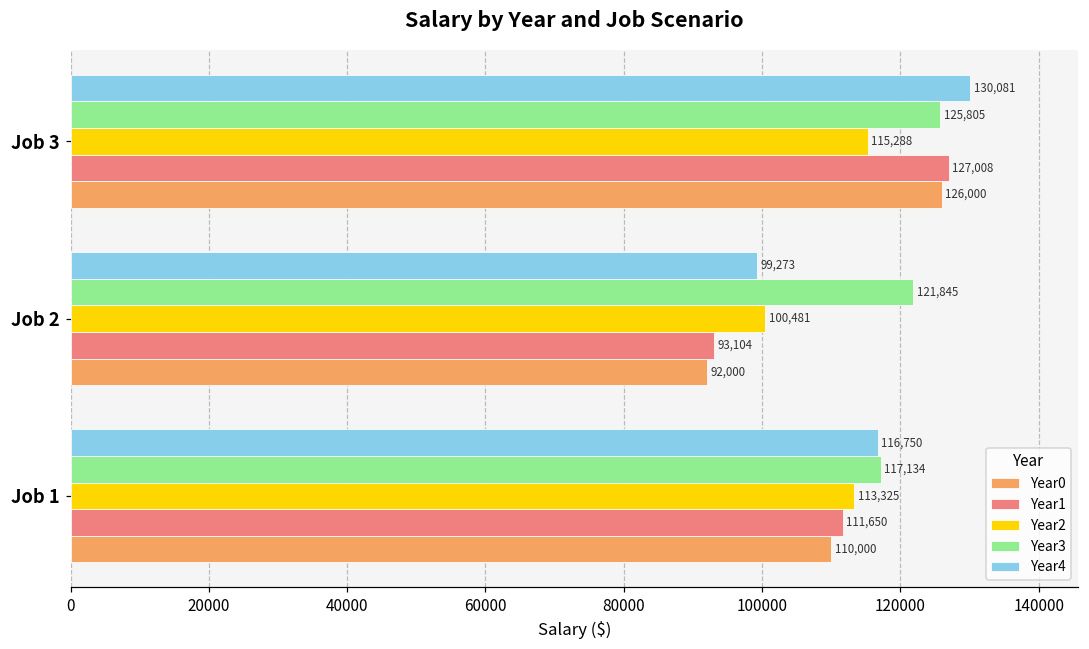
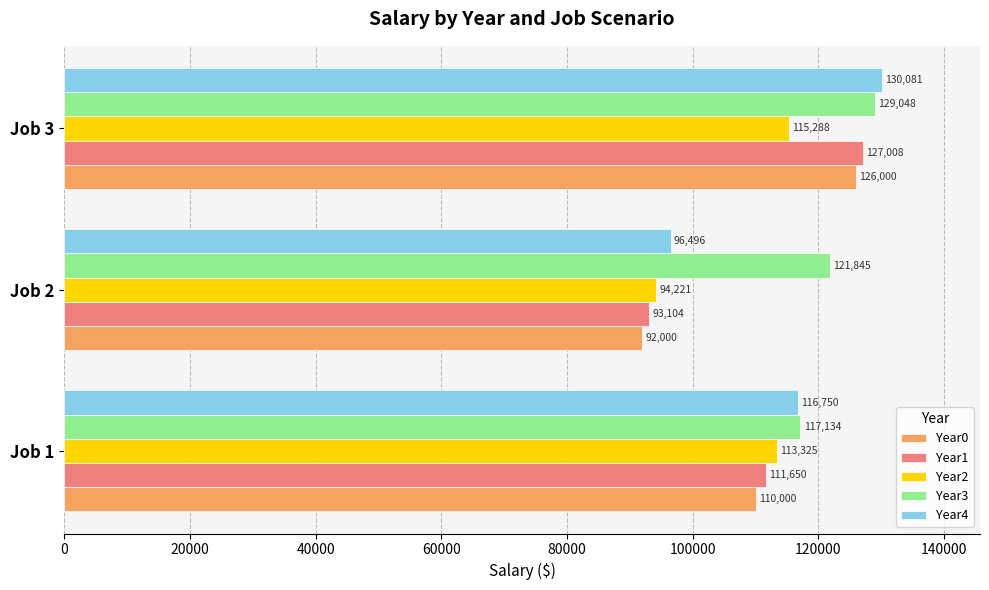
  {
    "Year2": {
      "Job 3": "115,288",
-     "Job 2": "100,481",
+     "Job 2": "94,221",
      "Job 1": "113,325"
    },
    "Year3": {
-     "Job 3": "125,805",
+     "Job 3": "129,048",
      "Job 2": "121,845",
      "Job 1": "117,134"
    },
    "Year4": {
      "Job 3": "130,081",
-     "Job 2": "99,273",
+     "Job 2": "96,496",
      "Job 1": "116,750"
    }
  }
